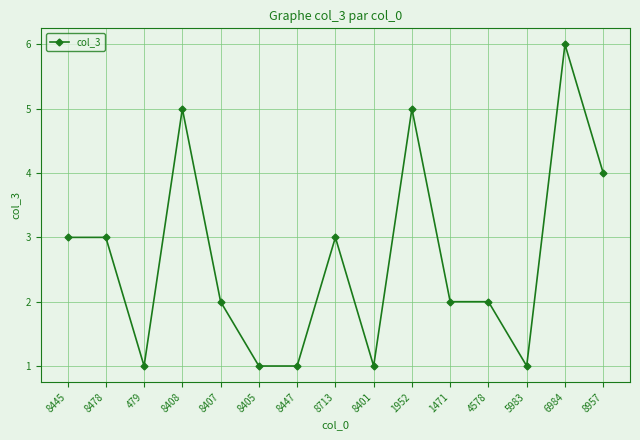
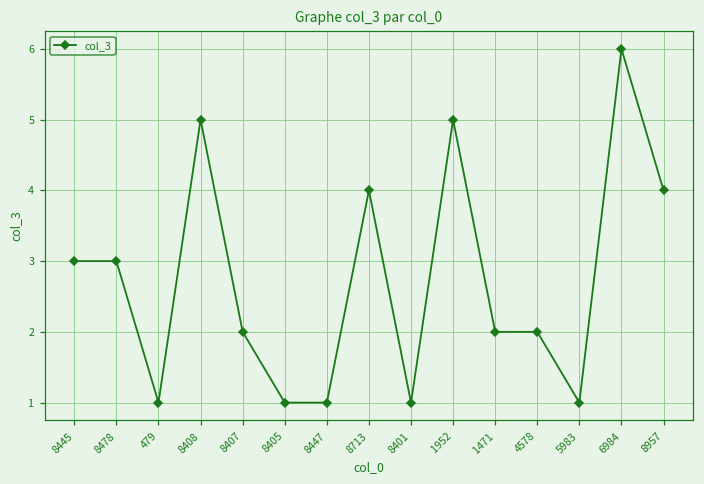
  {
    "8445": 3,
    "8478": 3,
    "479": 1,
    "8408": 5,
    "8407": 2,
    "8405": 1,
    "8447": 1,
-   "8713": 3,
+   "8713": 4,
    "8401": 1,
    "1952": 5,
    "1471": 2,
    "4578": 2,
    "5983": 1,
    "6984": 6,
    "8957": 4
  }
